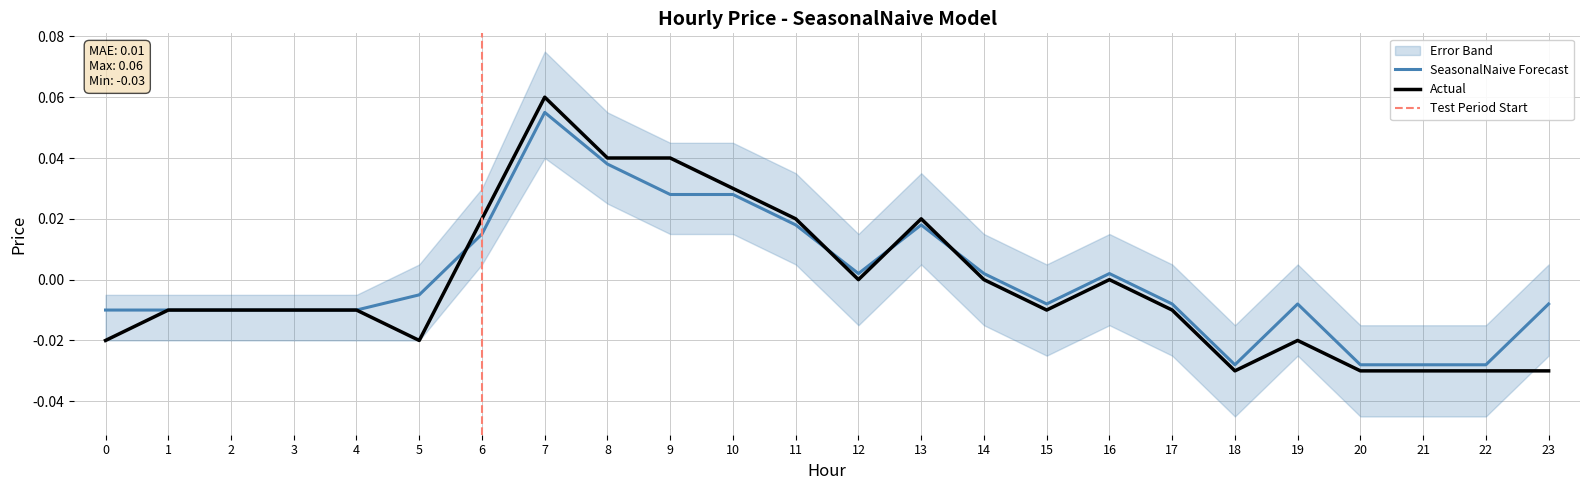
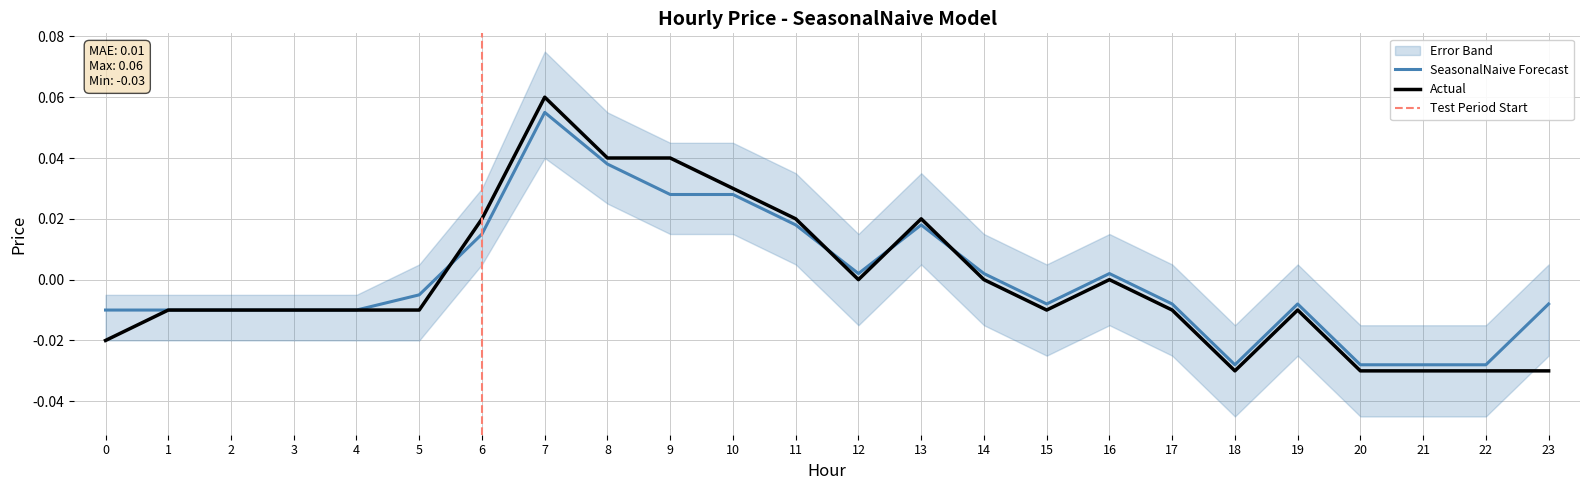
  {
    "Actual": {
      "0": -0.02,
-     "5": -0.02,
+     "5": -0.01,
      "6": 0.02,
      "7": 0.06,
      "8": 0.04,
      "9": 0.04,
      "10": 0.03,
      "11": 0.02,
      "12": 0.00,
      "13": 0.02,
      "14": 0.00,
      "15": -0.01,
      "16": 0.00,
      "17": -0.01,
      "18": -0.03,
-     "19": -0.02,
+     "19": -0.01,
      "20": -0.03,
      "21": -0.03,
      "22": -0.03,
      "23": -0.03
    }
  }
